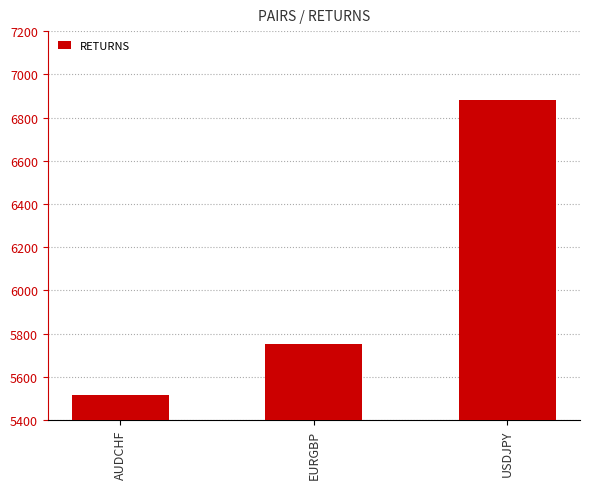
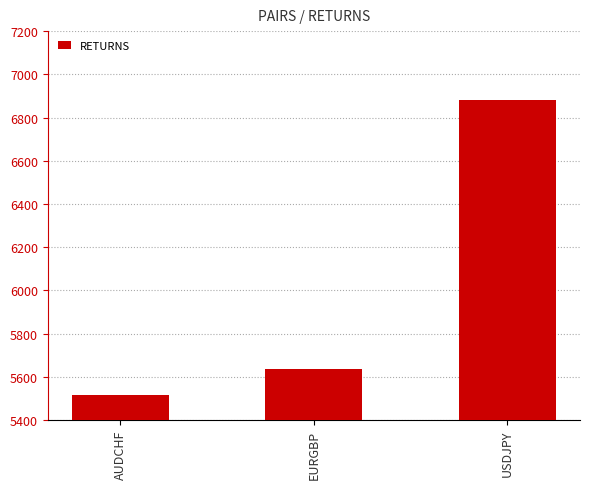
  {
    "AUDCHF": 5520,
-   "EURGBP": 5750,
+   "EURGBP": 5640,
    "USDJPY": 6880
  }
